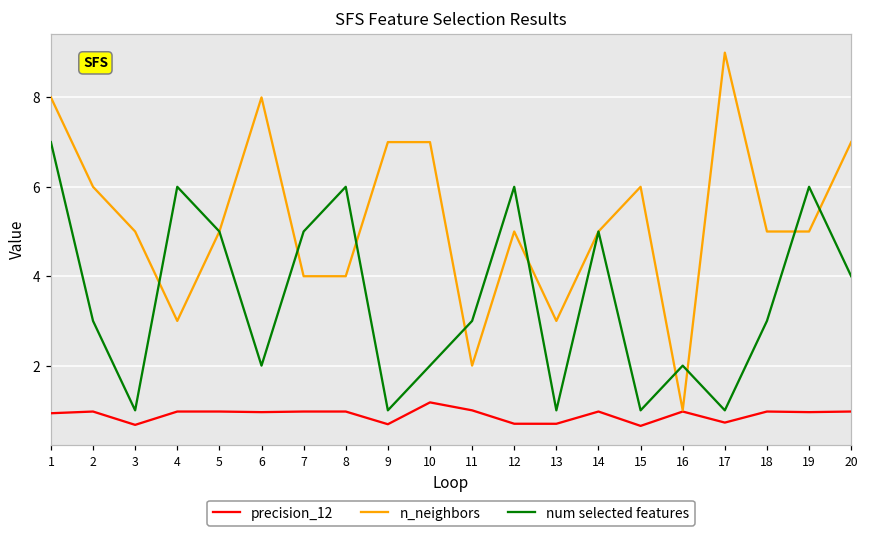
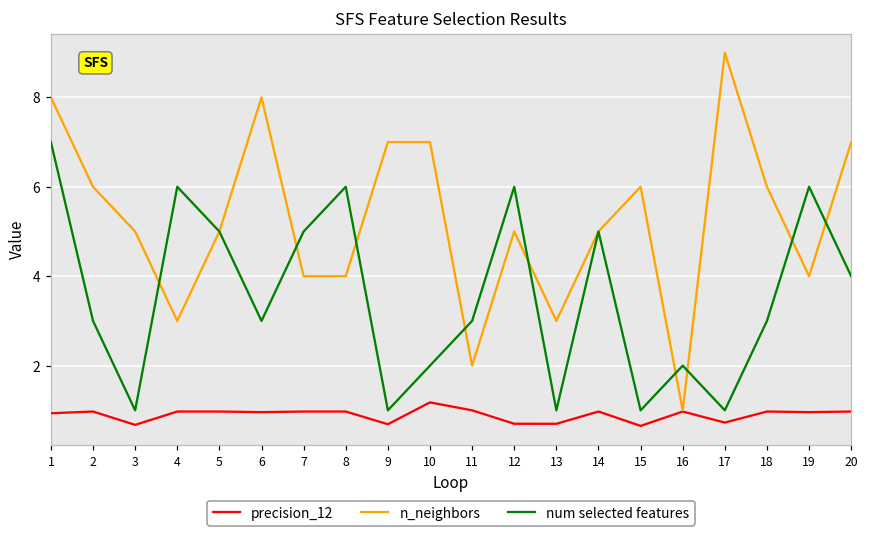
  {
    "precision_12": {
      "1": 0.9,
      "2": 1,
      "3": 0.7,
      "4": 1,
      "5": 1,
      "6": 1,
      "7": 1,
      "8": 1,
      "9": 0.7,
      "10": 1.2,
      "11": 1,
      "12": 0.7,
      "13": 0.7,
      "14": 1,
      "15": 0.7,
      "17": 0.7,
      "18": 1,
      "19": 1,
      "20": 1
    },
    "n_neighbors": {
      "1": 8,
      "2": 6,
      "3": 5,
      "4": 3,
      "6": 8,
      "7": 4,
      "8": 4,
      "9": 7,
      "10": 7,
      "11": 2,
      "12": 5,
      "13": 3,
      "15": 6,
      "17": 9,
-     "18": 5,
-     "19": 5,
+     "18": 6,
+     "19": 4,
      "20": 7
    },
    "num selected features": {
      "1": 7,
      "2": 3,
      "3": 1,
      "4": 6,
-     "6": 2,
+     "6": 3,
      "7": 5,
      "8": 6,
      "9": 1,
      "10": 2,
      "11": 3,
      "12": 6,
      "13": 1,
      "15": 1,
      "16": 2,
      "17": 1,
      "18": 3,
      "19": 6,
      "20": 4
    }
  }
